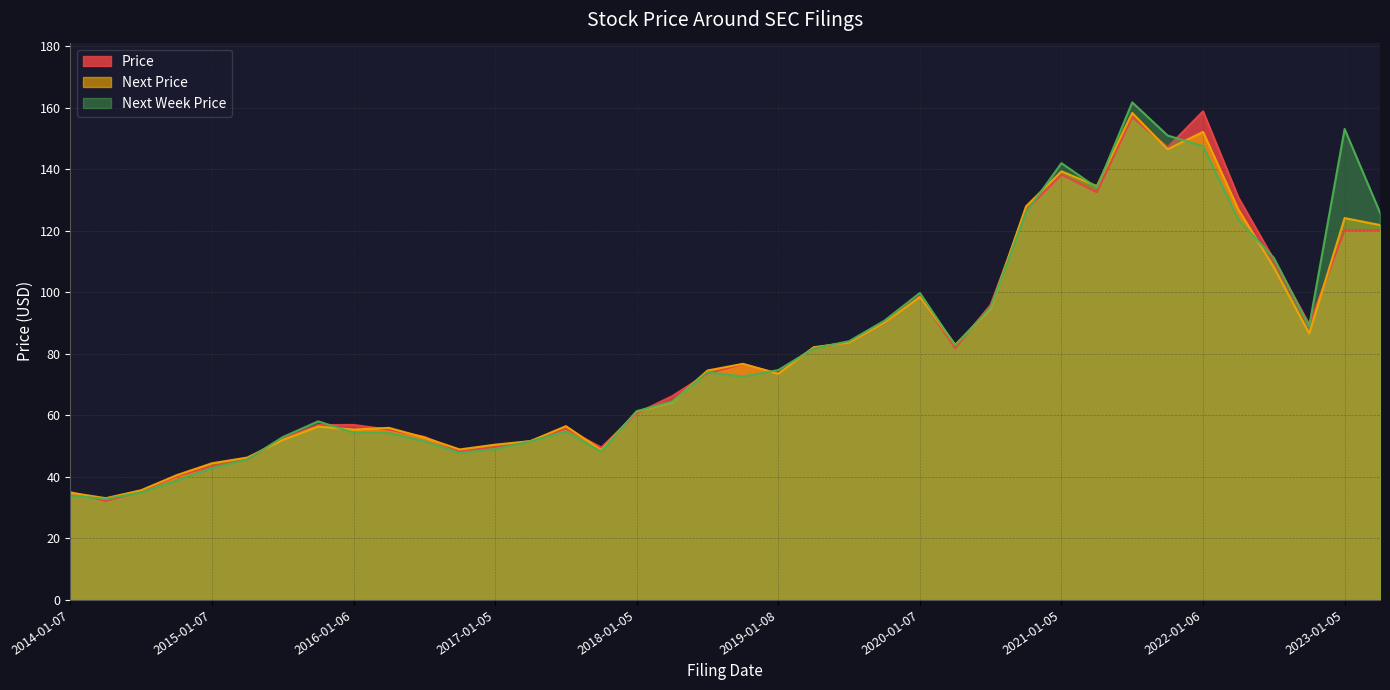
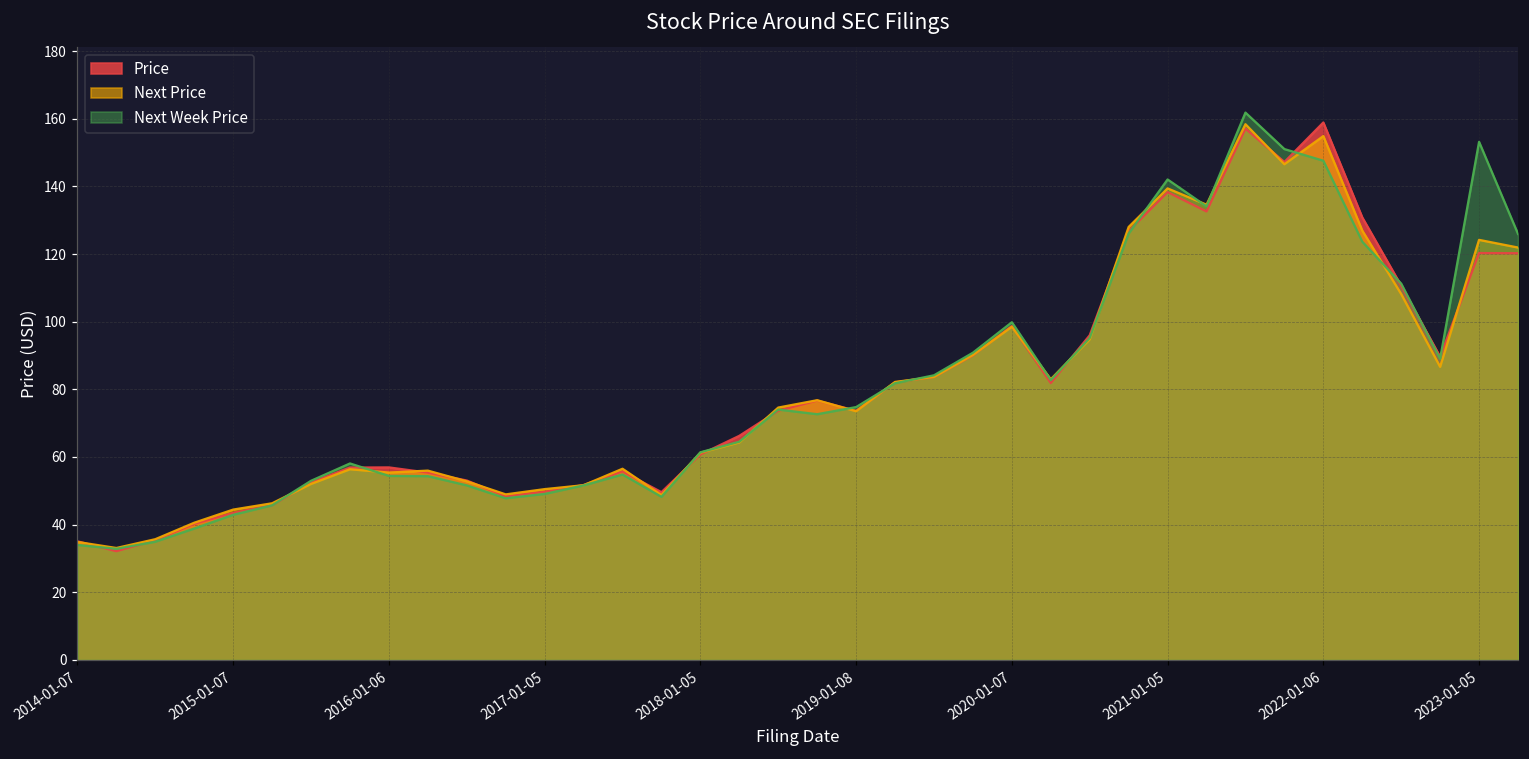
  {
    "Price": {
      "2016-01-06": 57,
      "2021-01-05": 138,
      "2022-01-06": 159,
      "2023-01-05": 120
    },
    "Next Price": {
      "2015-01-07": 44,
      "2016-01-06": 55,
      "2021-01-05": 139,
-     "2022-01-06": 152,
+     "2022-01-06": 155,
      "2023-01-05": 124
    },
    "Next Week Price": {
      "2014-01-07": 34,
      "2016-01-06": 54,
      "2019-01-08": 75,
      "2020-01-07": 100,
      "2021-01-05": 142,
      "2022-01-06": 148,
      "2023-01-05": 153
    }
  }
